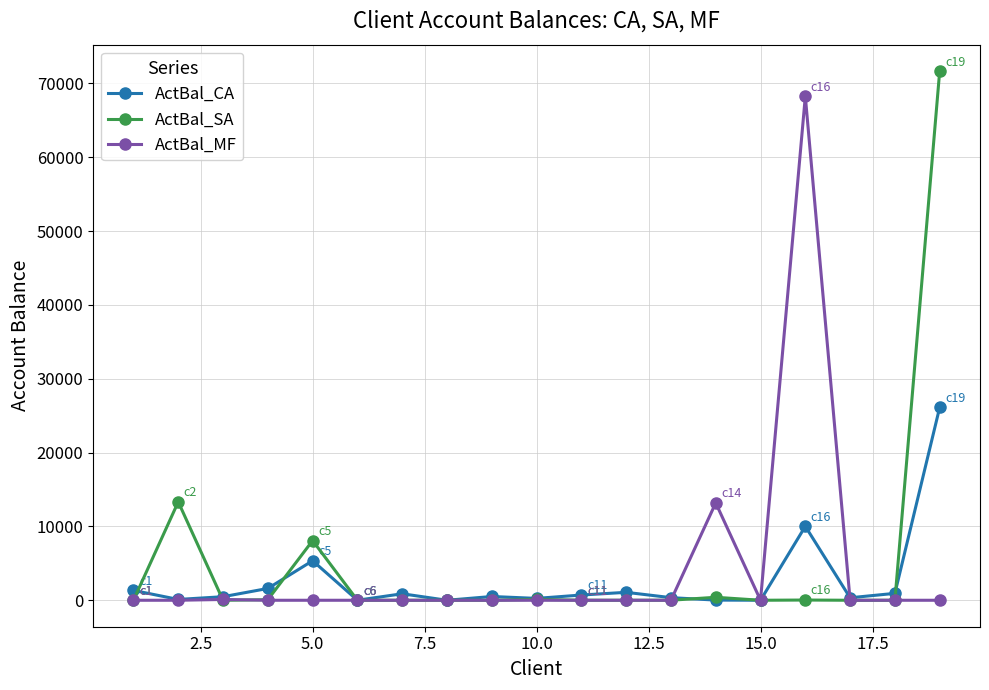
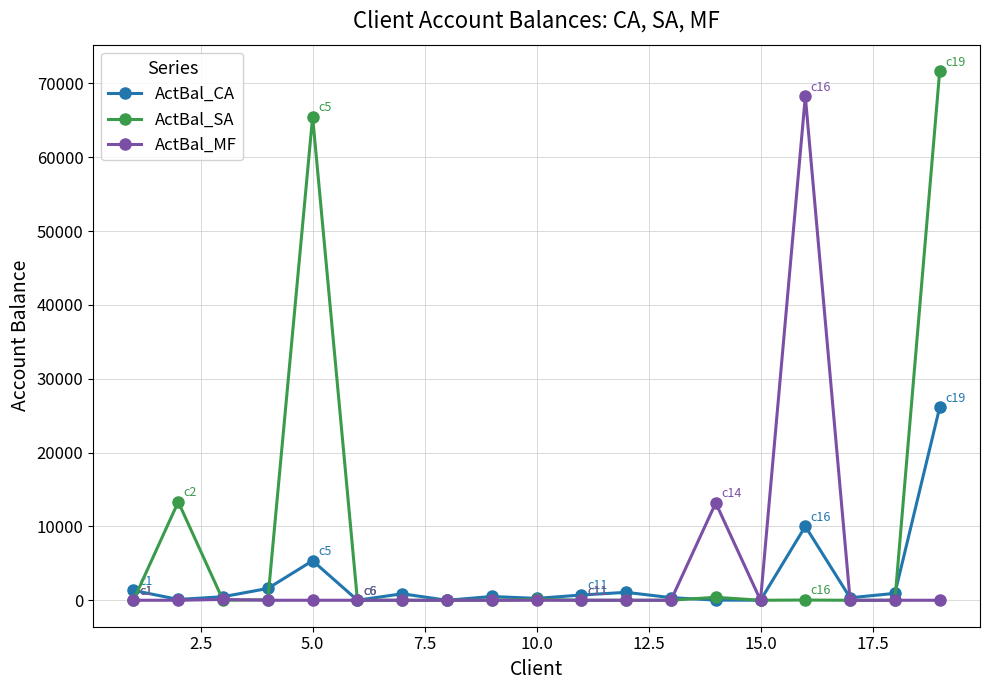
  {
    "ActBal_CA": {
      "5.0": 5000
    },
    "ActBal_SA": {
-     "5.0": 8000
+     "5.0": 65000
    },
    "ActBal_MF": {
      "5.0": 0
    }
  }
